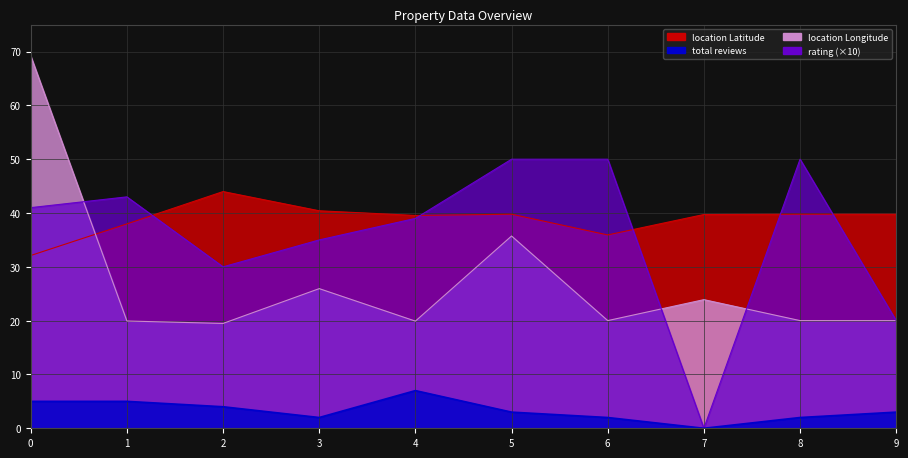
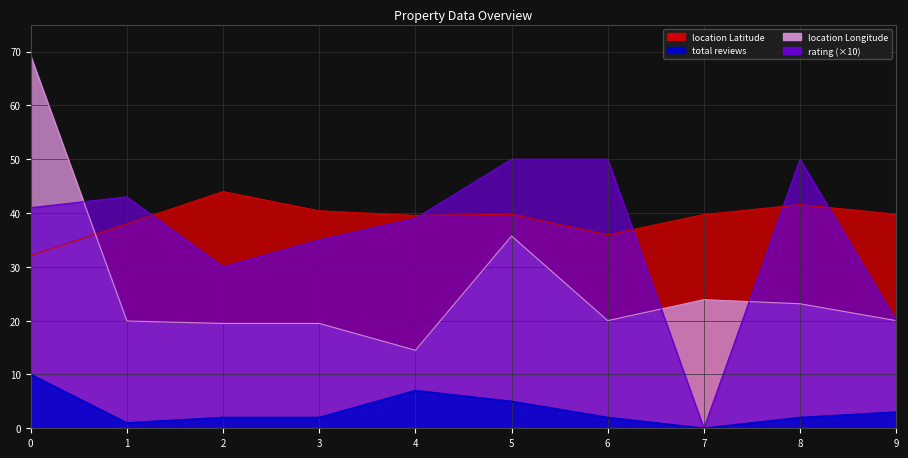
  {
    "location Latitude": {
      "0": 32,
      "1": 38,
      "2": 44,
      "3": 40,
      "4": 40,
      "5": 40,
      "6": 36,
      "7": 40,
-     "8": 40,
+     "8": 42,
      "9": 40
    },
    "location Longitude": {
      "0": 69,
      "1": 20,
      "2": 19,
-     "3": 26,
-     "4": 20,
+     "3": 19,
+     "4": 14,
      "5": 36,
      "6": 20,
      "7": 24,
-     "8": 20
+     "8": 23
    },
    "rating (×10)": {
      "0": 41,
      "1": 43,
      "2": 30,
      "3": 35,
      "4": 39,
      "5": 50,
      "6": 50,
      "8": 50
    },
    "total reviews": {
-     "0": 5,
-     "1": 5,
-     "2": 4,
+     "0": 10,
+     "1": 1,
+     "2": 2,
      "3": 2,
      "4": 7,
-     "5": 3,
+     "5": 5,
      "6": 2,
      "8": 2,
      "9": 3
    }
  }
